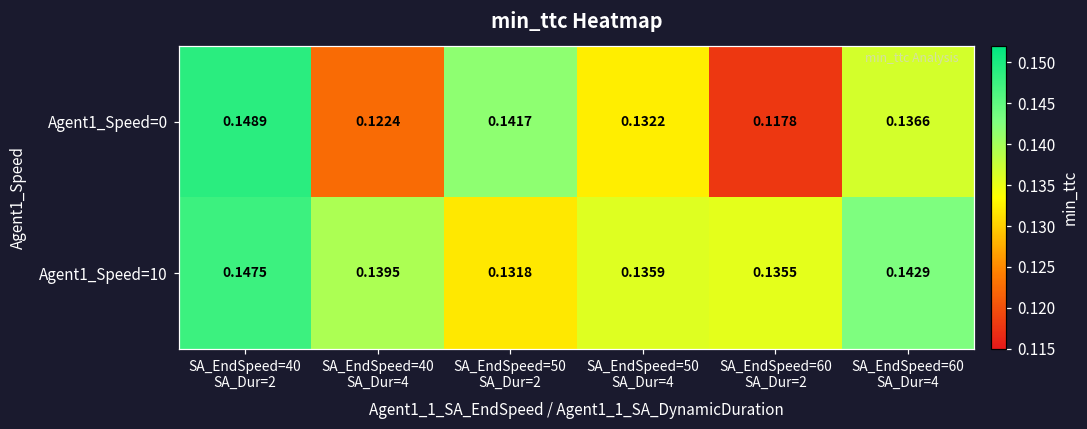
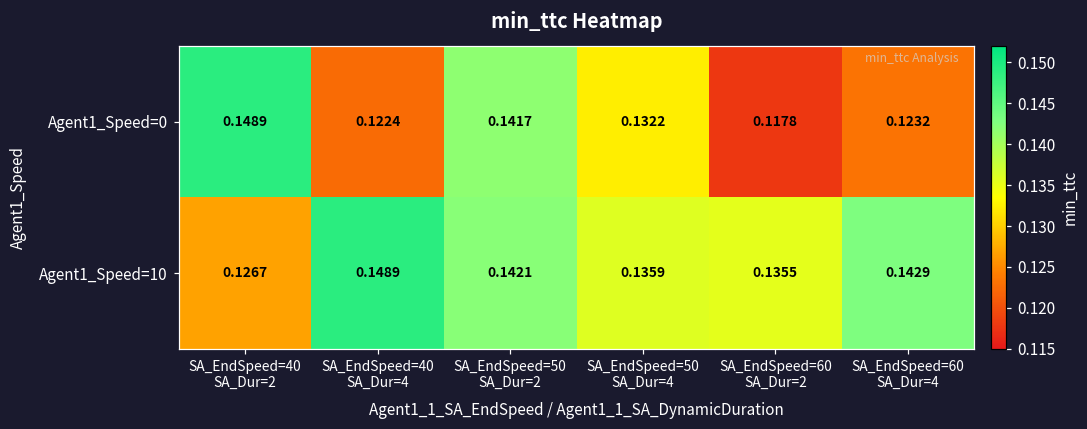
  {
    "Agent1_Speed=0": {
      "SA_EndSpeed=40 SA_Dur=2": 0.1489,
      "SA_EndSpeed=40 SA_Dur=4": 0.1224,
      "SA_EndSpeed=50 SA_Dur=2": 0.1417,
      "SA_EndSpeed=50 SA_Dur=4": 0.1322,
      "SA_EndSpeed=60 SA_Dur=2": 0.1178,
-     "SA_EndSpeed=60 SA_Dur=4": 0.1366
+     "SA_EndSpeed=60 SA_Dur=4": 0.1232
    },
    "Agent1_Speed=10": {
-     "SA_EndSpeed=40 SA_Dur=2": 0.1475,
-     "SA_EndSpeed=40 SA_Dur=4": 0.1395,
-     "SA_EndSpeed=50 SA_Dur=2": 0.1318,
+     "SA_EndSpeed=40 SA_Dur=2": 0.1267,
+     "SA_EndSpeed=40 SA_Dur=4": 0.1489,
+     "SA_EndSpeed=50 SA_Dur=2": 0.1421,
      "SA_EndSpeed=50 SA_Dur=4": 0.1359,
      "SA_EndSpeed=60 SA_Dur=2": 0.1355,
      "SA_EndSpeed=60 SA_Dur=4": 0.1429
    }
  }
